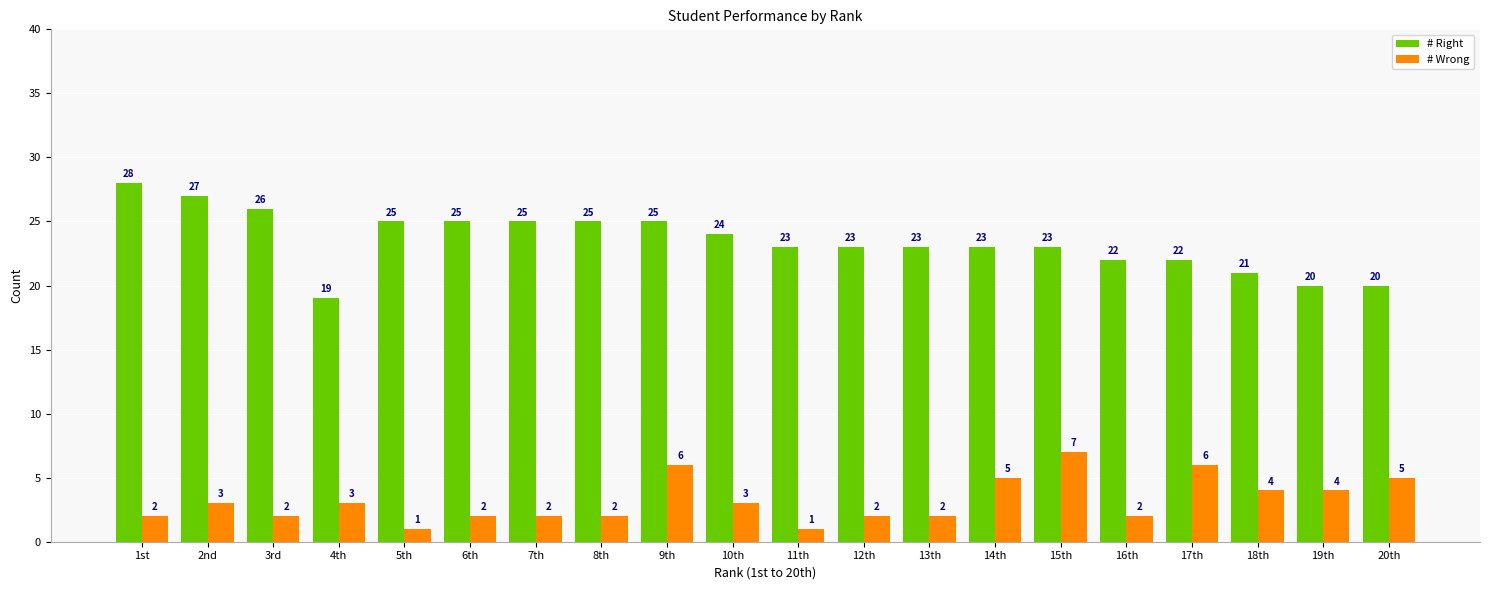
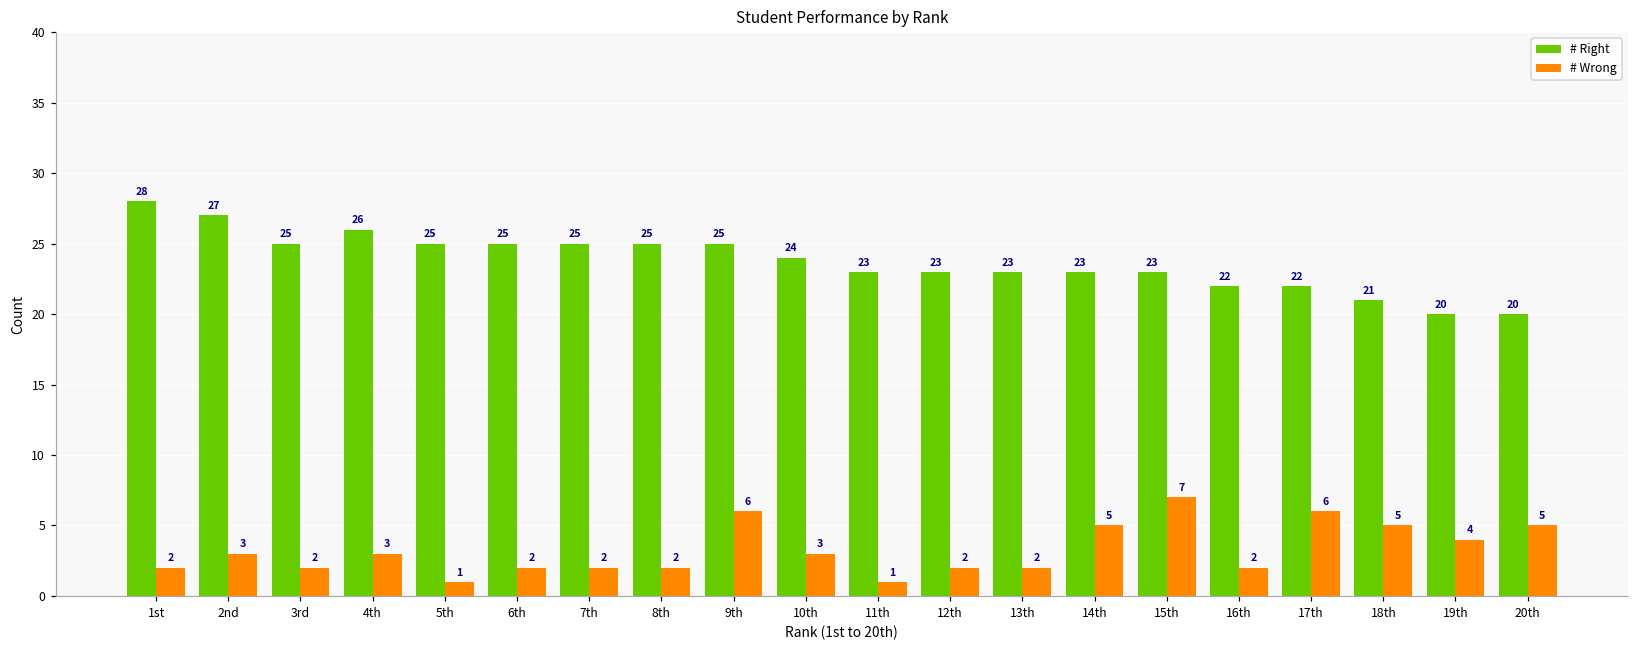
  {
    "# Right": {
      "1st": 28,
      "2nd": 27,
-     "3rd": 26,
-     "4th": 19,
+     "3rd": 25,
+     "4th": 26,
      "5th": 25,
      "6th": 25,
      "7th": 25,
      "8th": 25,
      "9th": 25,
      "10th": 24,
      "11th": 23,
      "12th": 23,
      "13th": 23,
      "14th": 23,
      "15th": 23,
      "16th": 22,
      "17th": 22,
      "18th": 21,
      "19th": 20,
      "20th": 20
    },
    "# Wrong": {
      "1st": 2,
      "2nd": 3,
      "3rd": 2,
      "4th": 3,
      "5th": 1,
      "6th": 2,
      "7th": 2,
      "8th": 2,
      "9th": 6,
      "10th": 3,
      "11th": 1,
      "12th": 2,
      "13th": 2,
      "14th": 5,
      "15th": 7,
      "16th": 2,
      "17th": 6,
-     "18th": 4,
+     "18th": 5,
      "19th": 4,
      "20th": 5
    }
  }
